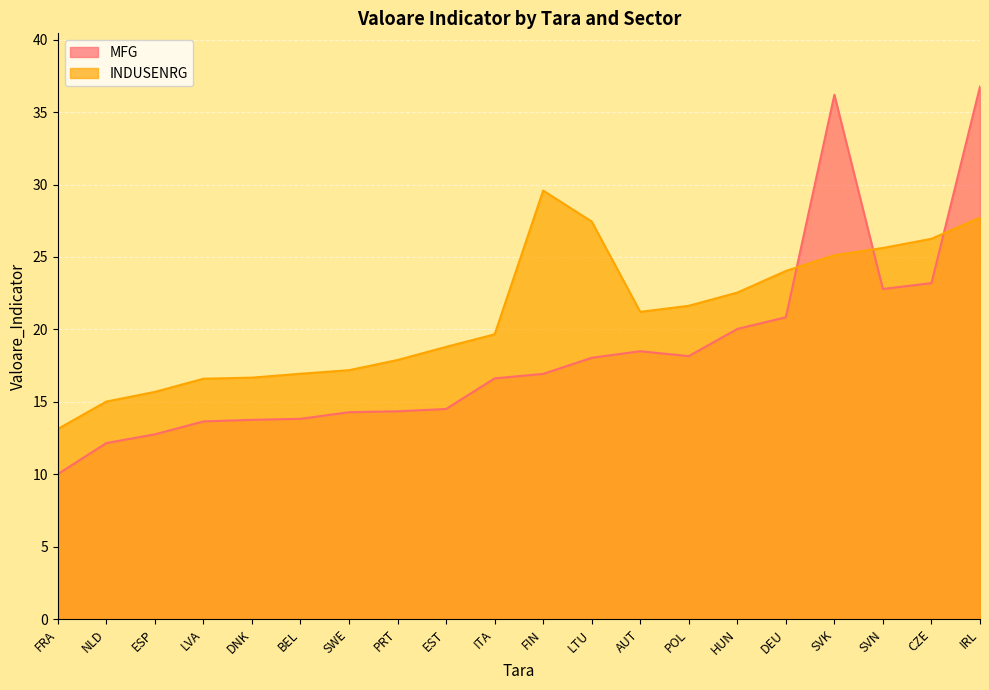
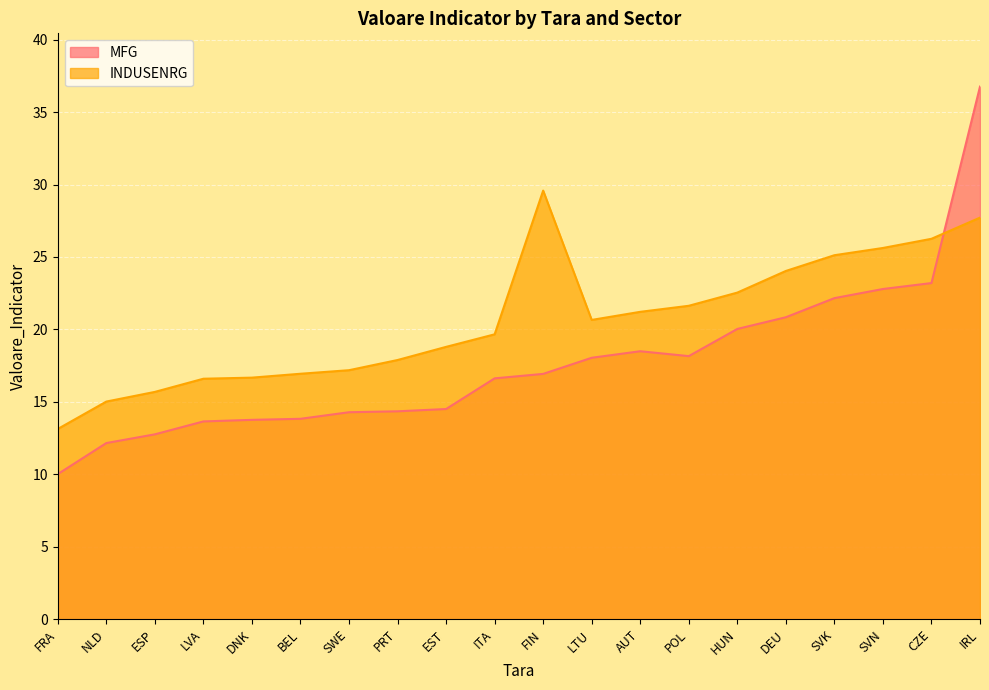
  {
    "MFG": {
      "FRA": 10.0,
      "NLD": 12.2,
      "ESP": 12.8,
      "LVA": 13.7,
      "DNK": 13.8,
      "BEL": 13.8,
      "SWE": 14.3,
      "PRT": 14.4,
      "EST": 14.5,
      "ITA": 16.6,
      "FIN": 16.9,
      "LTU": 18.0,
      "AUT": 18.5,
      "POL": 18.2,
      "HUN": 20.0,
      "DEU": 20.8,
-     "SVK": 36.2,
+     "SVK": 22.2,
      "SVN": 22.8,
      "CZE": 23.2,
      "IRL": 36.8
    },
    "INDUSENRG": {
      "FRA": 13.1,
      "NLD": 15.0,
      "ESP": 15.7,
      "LVA": 16.6,
      "DNK": 16.7,
      "BEL": 16.9,
      "SWE": 17.2,
      "PRT": 17.9,
      "EST": 18.8,
      "ITA": 19.7,
      "FIN": 29.6,
-     "LTU": 27.4,
+     "LTU": 20.7,
      "AUT": 21.2,
      "POL": 21.6,
      "HUN": 22.5,
      "DEU": 24.0,
      "SVK": 25.1,
      "SVN": 25.6,
      "CZE": 26.3,
      "IRL": 27.7
    }
  }
